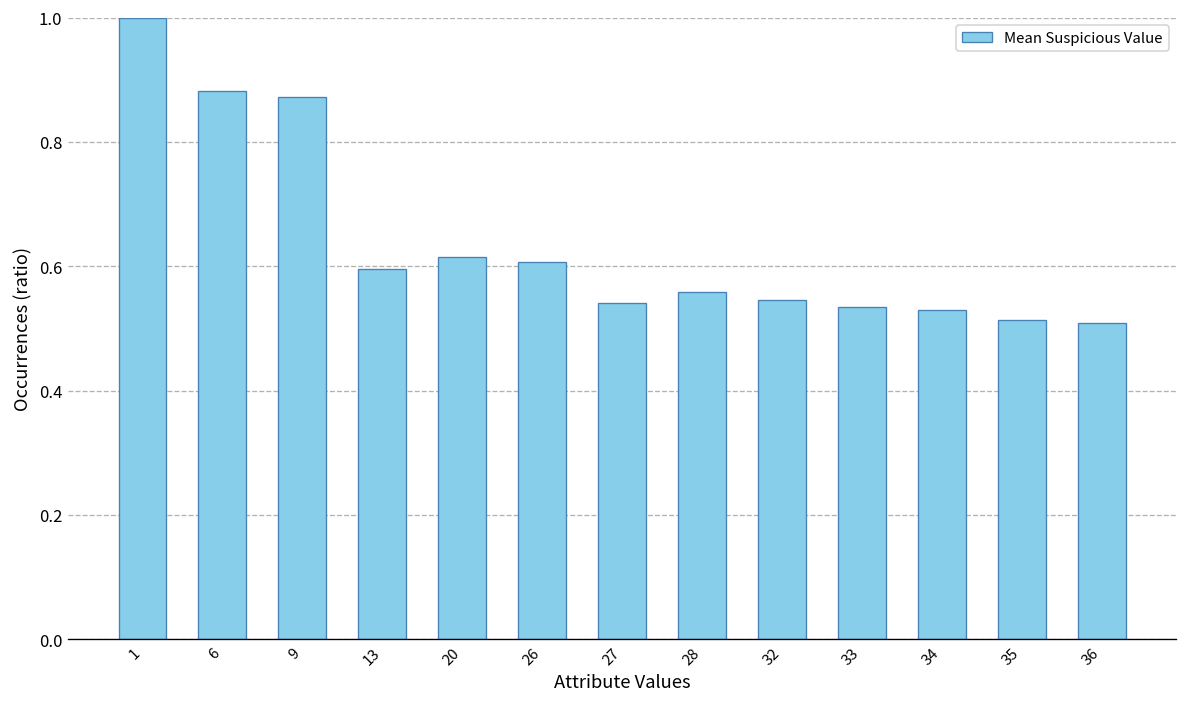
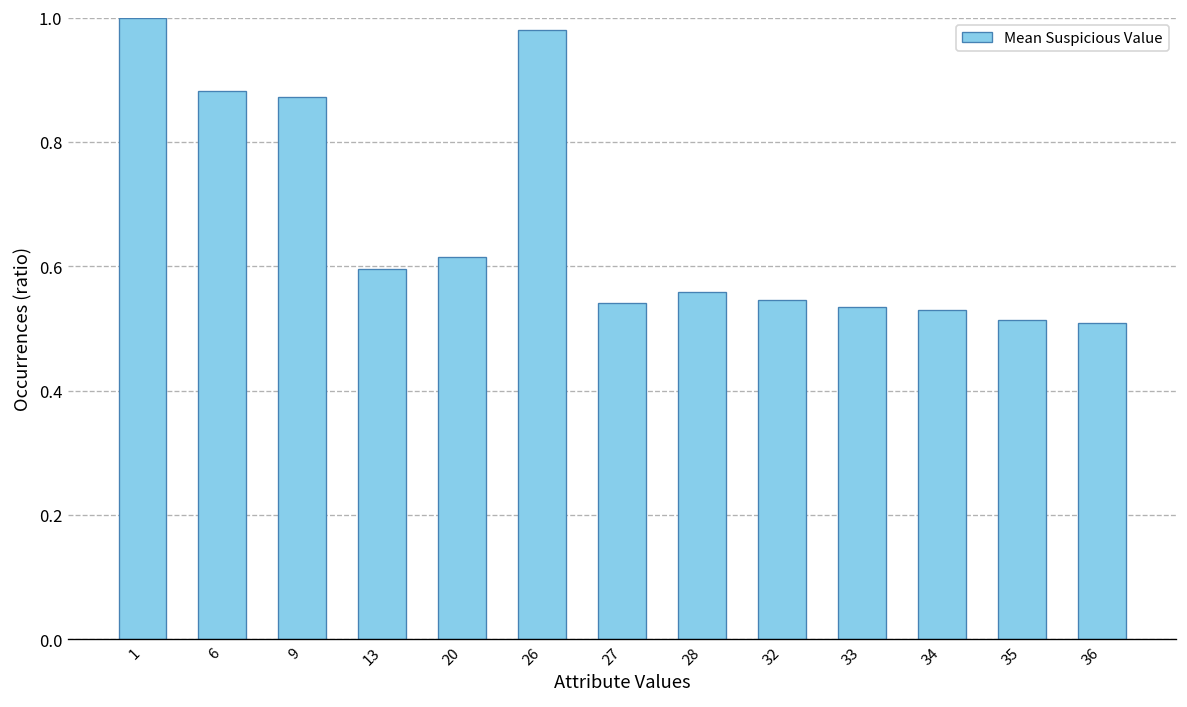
  {
    "1": 1.00,
    "6": 0.88,
    "9": 0.87,
    "13": 0.60,
    "20": 0.62,
-   "26": 0.61,
+   "26": 0.98,
    "27": 0.54,
    "28": 0.56,
    "32": 0.55,
    "33": 0.53,
    "34": 0.53,
    "35": 0.51,
    "36": 0.51
  }
